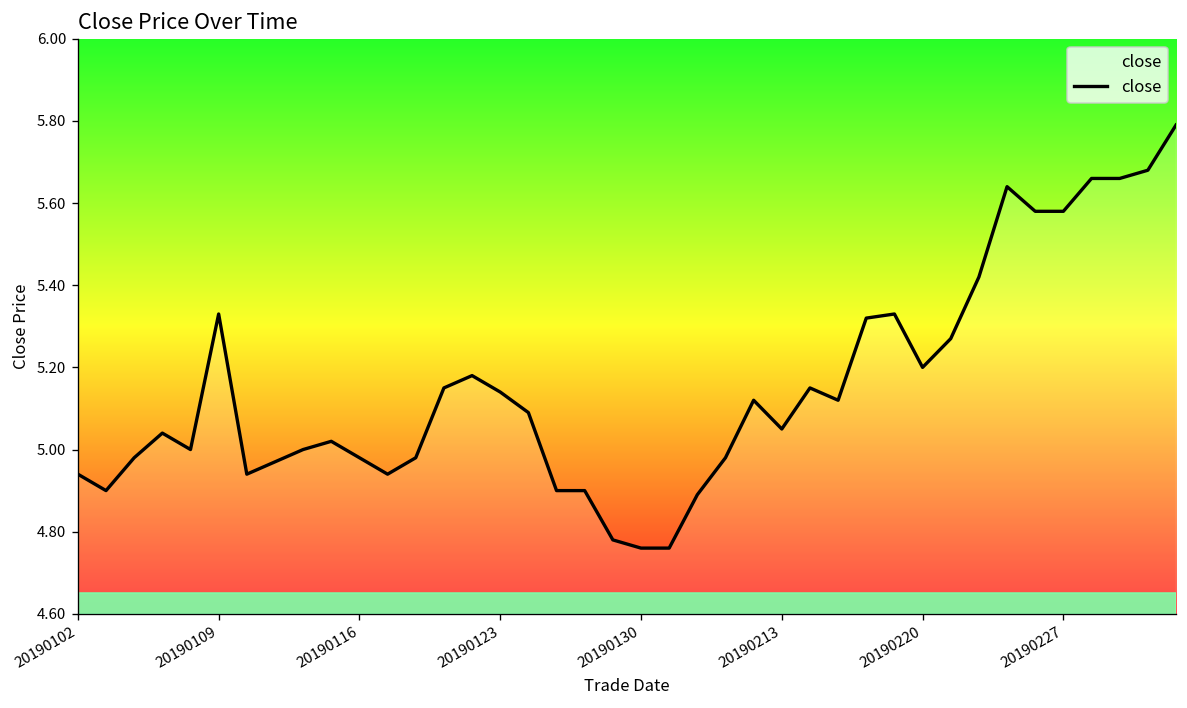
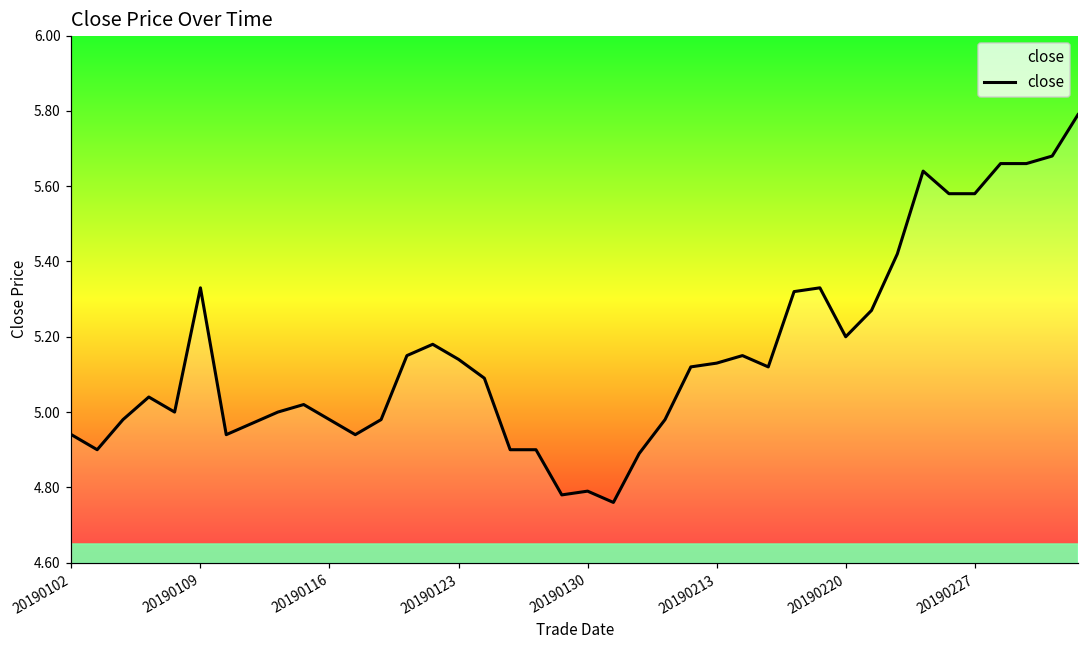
  {
    "20190102": 4.94,
    "20190109": 5.33,
    "20190116": 4.98,
    "20190123": 5.14,
-   "20190130": 4.76,
-   "20190213": 5.05,
+   "20190130": 4.79,
+   "20190213": 5.13,
    "20190220": 5.20,
    "20190227": 5.58
  }
